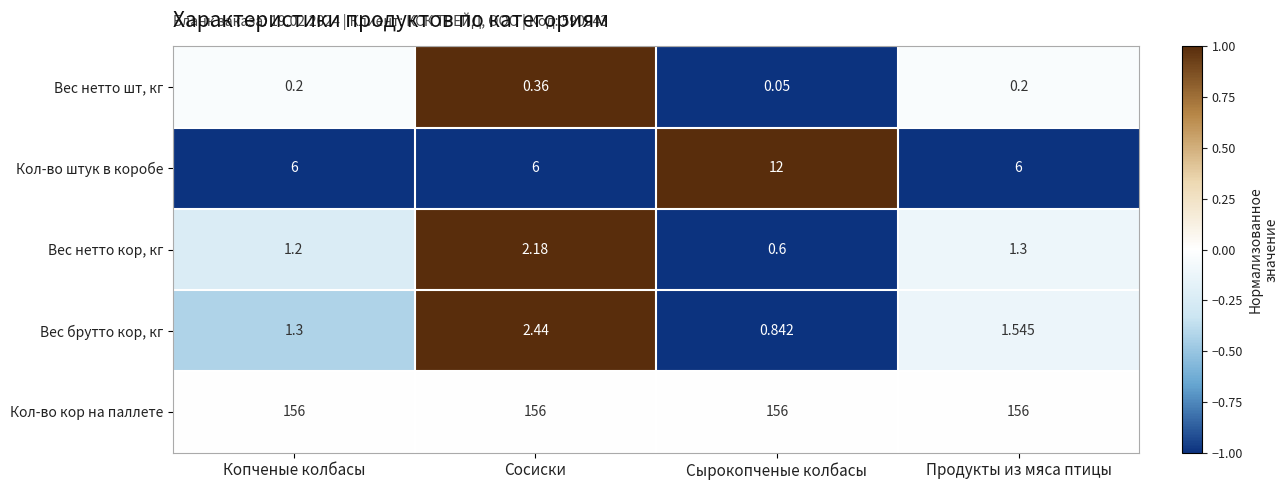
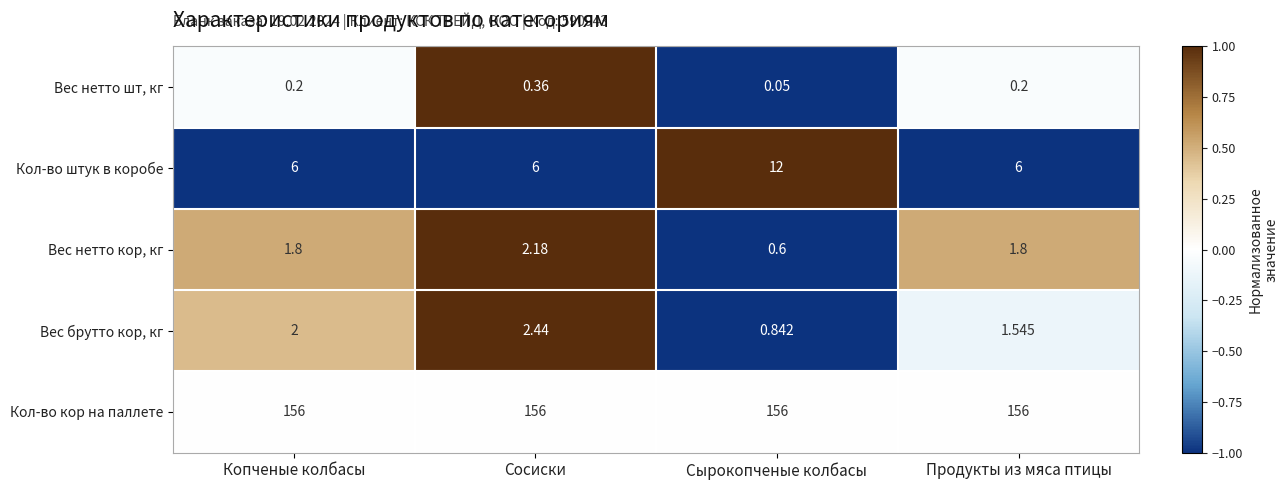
  {
    "Вес нетто шт, кг": {
      "Копченые колбасы": 0.2,
      "Сосиски": 0.36,
      "Сырокопченые колбасы": 0.05,
      "Продукты из мяса птицы": 0.2
    },
    "Кол-во штук в коробе": {
      "Копченые колбасы": 6,
      "Сосиски": 6,
      "Сырокопченые колбасы": 12,
      "Продукты из мяса птицы": 6
    },
    "Вес нетто кор, кг": {
-     "Копченые колбасы": 1.2,
+     "Копченые колбасы": 1.8,
      "Сосиски": 2.18,
      "Сырокопченые колбасы": 0.6,
-     "Продукты из мяса птицы": 1.3
+     "Продукты из мяса птицы": 1.8
    },
    "Вес брутто кор, кг": {
-     "Копченые колбасы": 1.3,
+     "Копченые колбасы": 2,
      "Сосиски": 2.44,
      "Сырокопченые колбасы": 0.842,
      "Продукты из мяса птицы": 1.545
    },
    "Кол-во кор на паллете": {
      "Копченые колбасы": 156,
      "Сосиски": 156,
      "Сырокопченые колбасы": 156,
      "Продукты из мяса птицы": 156
    }
  }
